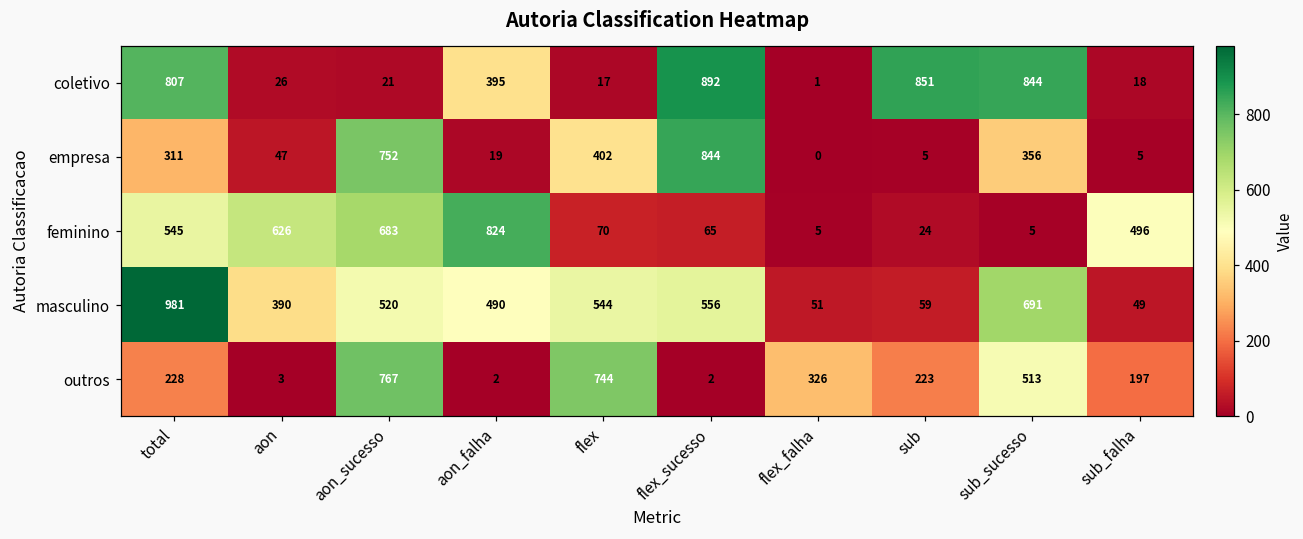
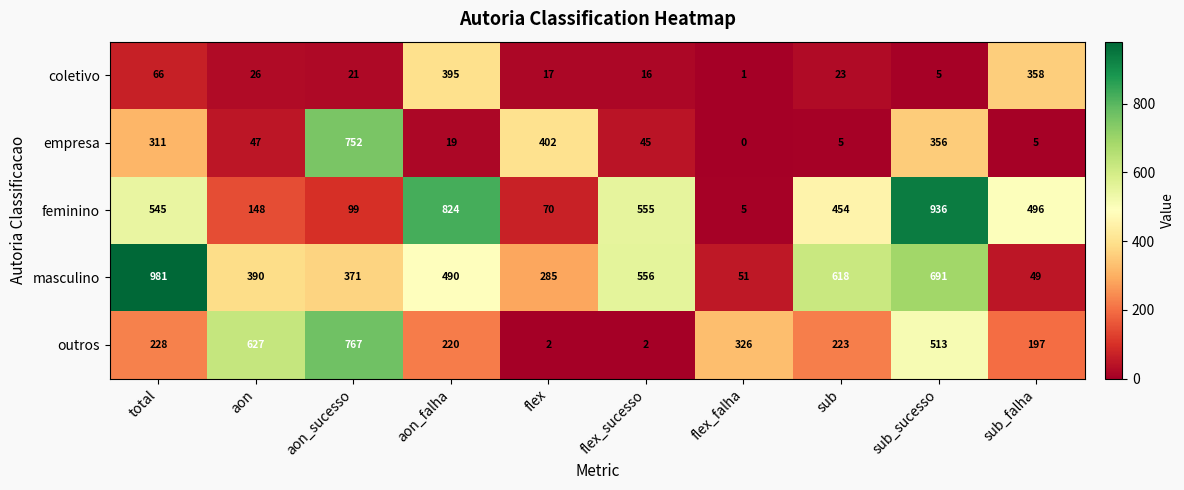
  {
    "coletivo": {
-     "total": 807,
+     "total": 66,
      "aon": 26,
      "aon_sucesso": 21,
      "aon_falha": 395,
      "flex": 17,
-     "flex_sucesso": 892,
+     "flex_sucesso": 16,
      "flex_falha": 1,
-     "sub": 851,
-     "sub_sucesso": 844,
-     "sub_falha": 18
+     "sub": 23,
+     "sub_sucesso": 5,
+     "sub_falha": 358
    },
    "empresa": {
      "total": 311,
      "aon": 47,
      "aon_sucesso": 752,
      "aon_falha": 19,
      "flex": 402,
-     "flex_sucesso": 844,
+     "flex_sucesso": 45,
      "flex_falha": 0,
      "sub": 5,
      "sub_sucesso": 356,
      "sub_falha": 5
    },
    "feminino": {
      "total": 545,
-     "aon": 626,
-     "aon_sucesso": 683,
+     "aon": 148,
+     "aon_sucesso": 99,
      "aon_falha": 824,
      "flex": 70,
-     "flex_sucesso": 65,
+     "flex_sucesso": 555,
      "flex_falha": 5,
-     "sub": 24,
-     "sub_sucesso": 5,
+     "sub": 454,
+     "sub_sucesso": 936,
      "sub_falha": 496
    },
    "masculino": {
      "total": 981,
      "aon": 390,
-     "aon_sucesso": 520,
+     "aon_sucesso": 371,
      "aon_falha": 490,
-     "flex": 544,
+     "flex": 285,
      "flex_sucesso": 556,
      "flex_falha": 51,
-     "sub": 59,
+     "sub": 618,
      "sub_sucesso": 691,
      "sub_falha": 49
    },
    "outros": {
      "total": 228,
-     "aon": 3,
+     "aon": 627,
      "aon_sucesso": 767,
-     "aon_falha": 2,
-     "flex": 744,
+     "aon_falha": 220,
+     "flex": 2,
      "flex_sucesso": 2,
      "flex_falha": 326,
      "sub": 223,
      "sub_sucesso": 513,
      "sub_falha": 197
    }
  }
